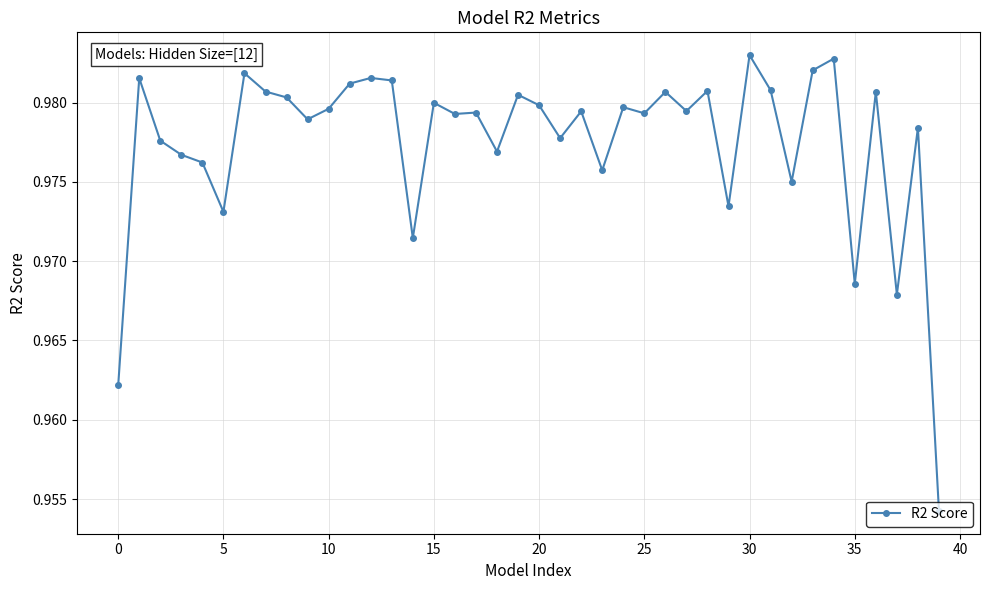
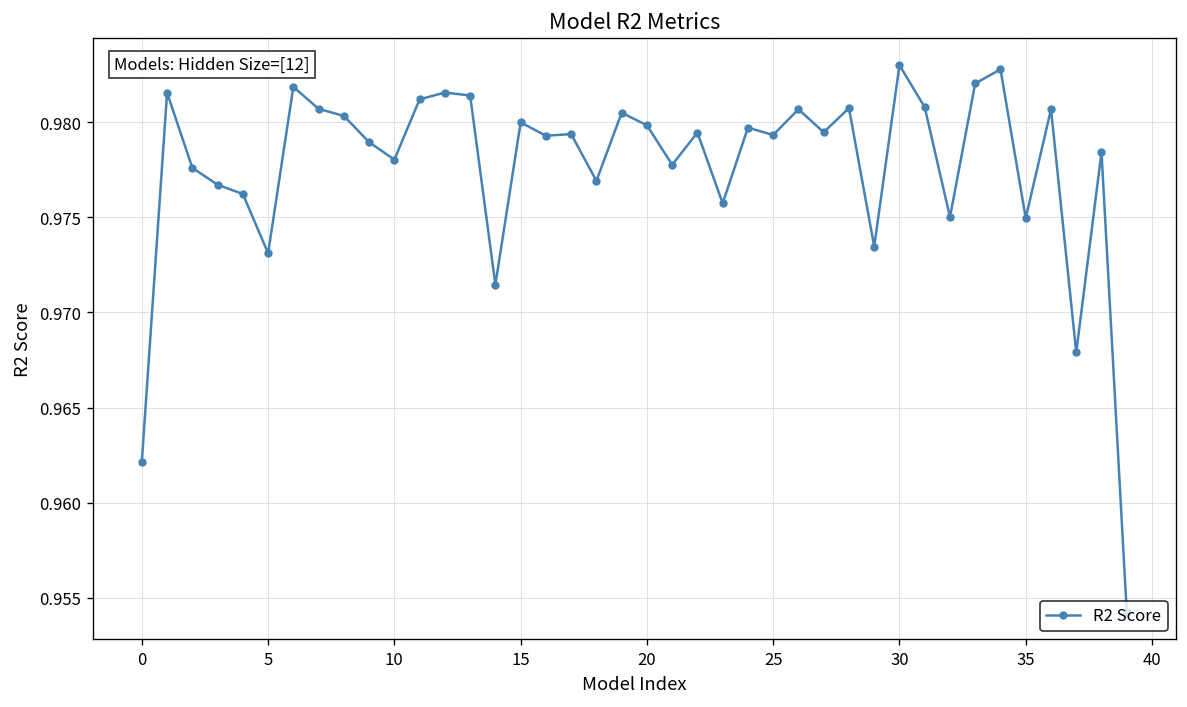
  {
    "0": 0.9622,
    "5": 0.9731,
-   "10": 0.9796,
+   "10": 0.9780,
    "15": 0.9800,
    "20": 0.9798,
    "25": 0.9793,
    "30": 0.9830,
-   "35": 0.9686
+   "35": 0.9750
  }
